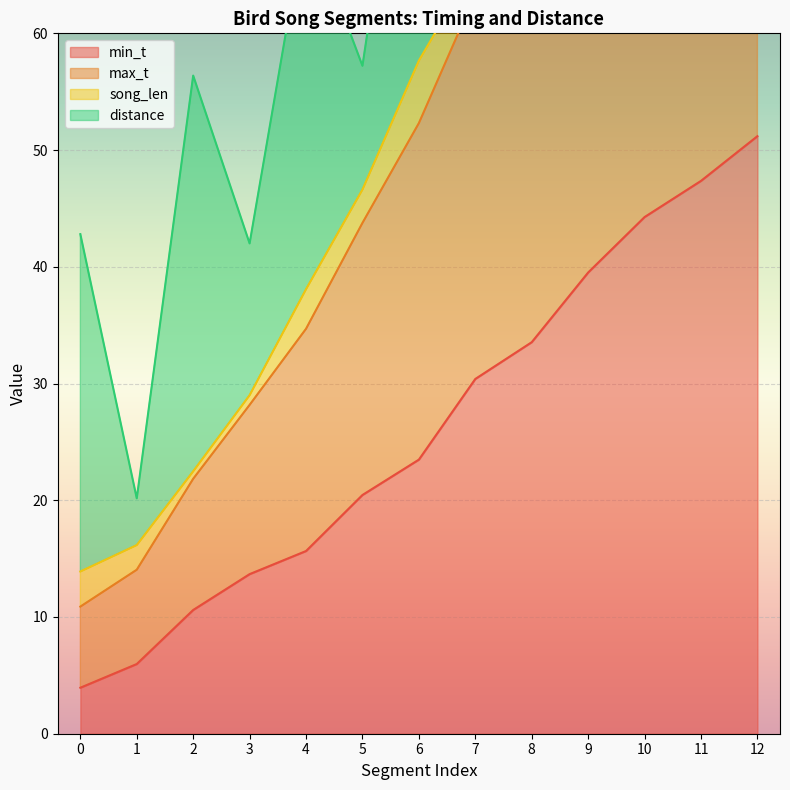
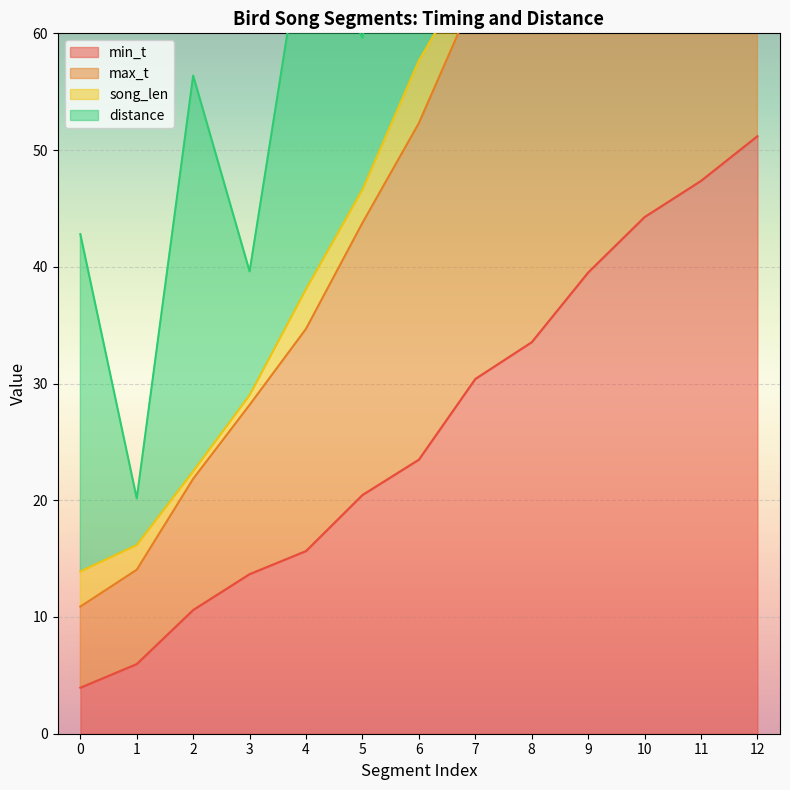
  {
    "distance": {
      "0": 28.9,
      "1": 4.0,
      "2": 33.9,
-     "3": 13.0,
-     "5": 10.6
+     "3": 10.6,
+     "5": 13.0
    }
  }
